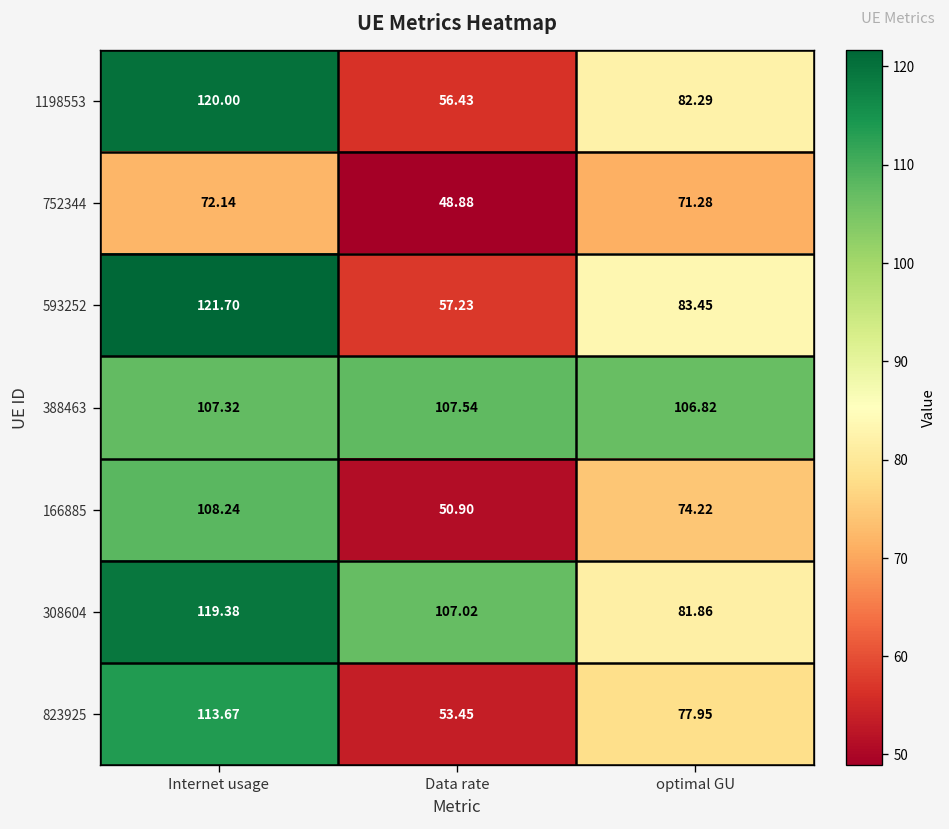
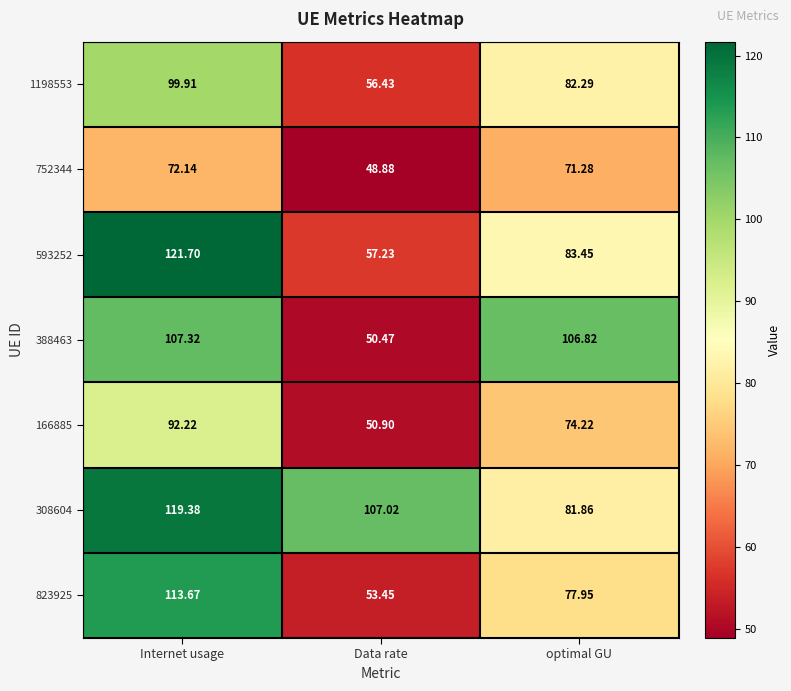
  {
    "1198553": {
-     "Internet usage": 120.00,
+     "Internet usage": 99.91,
      "Data rate": 56.43,
      "optimal GU": 82.29
    },
    "752344": {
      "Internet usage": 72.14,
      "Data rate": 48.88,
      "optimal GU": 71.28
    },
    "593252": {
      "Internet usage": 121.70,
      "Data rate": 57.23,
      "optimal GU": 83.45
    },
    "388463": {
      "Internet usage": 107.32,
-     "Data rate": 107.54,
+     "Data rate": 50.47,
      "optimal GU": 106.82
    },
    "166885": {
-     "Internet usage": 108.24,
+     "Internet usage": 92.22,
      "Data rate": 50.90,
      "optimal GU": 74.22
    },
    "308604": {
      "Internet usage": 119.38,
      "Data rate": 107.02,
      "optimal GU": 81.86
    },
    "823925": {
      "Internet usage": 113.67,
      "Data rate": 53.45,
      "optimal GU": 77.95
    }
  }
